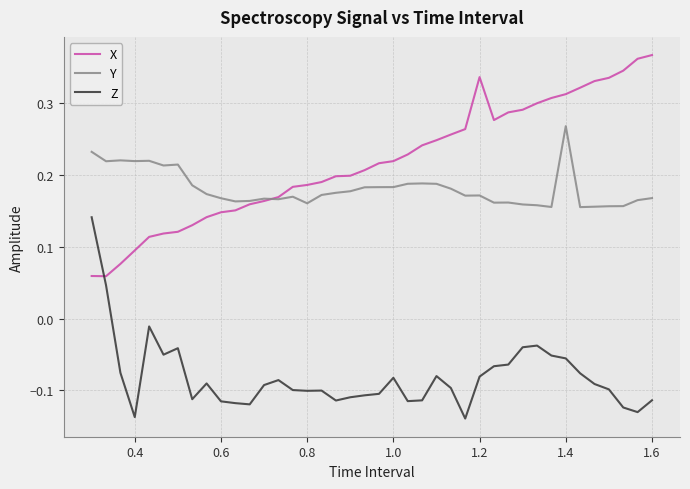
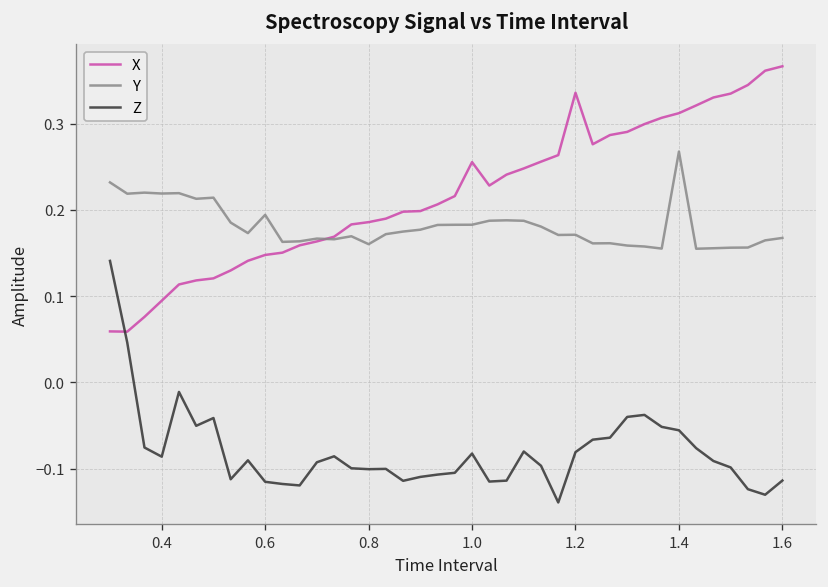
  {
    "X": {
      "0.4": 0.09,
      "0.6": 0.15,
      "0.8": 0.19,
-     "1.0": 0.22,
+     "1.0": 0.26,
      "1.2": 0.34,
      "1.4": 0.31,
      "1.6": 0.37
    },
    "Y": {
      "0.4": 0.22,
-     "0.6": 0.17,
+     "0.6": 0.19,
      "0.8": 0.16,
      "1.0": 0.18,
      "1.2": 0.17,
      "1.4": 0.27,
      "1.6": 0.17
    },
    "Z": {
-     "0.4": -0.14,
+     "0.4": -0.09,
      "0.6": -0.12,
      "0.8": -0.10,
      "1.0": -0.08,
      "1.2": -0.08,
      "1.4": -0.06,
      "1.6": -0.11
    }
  }
